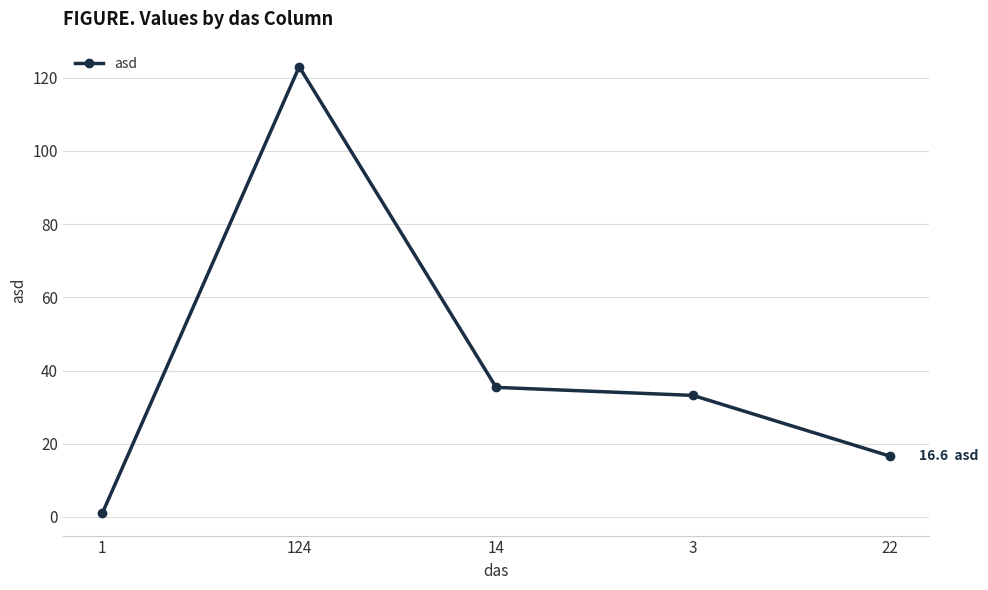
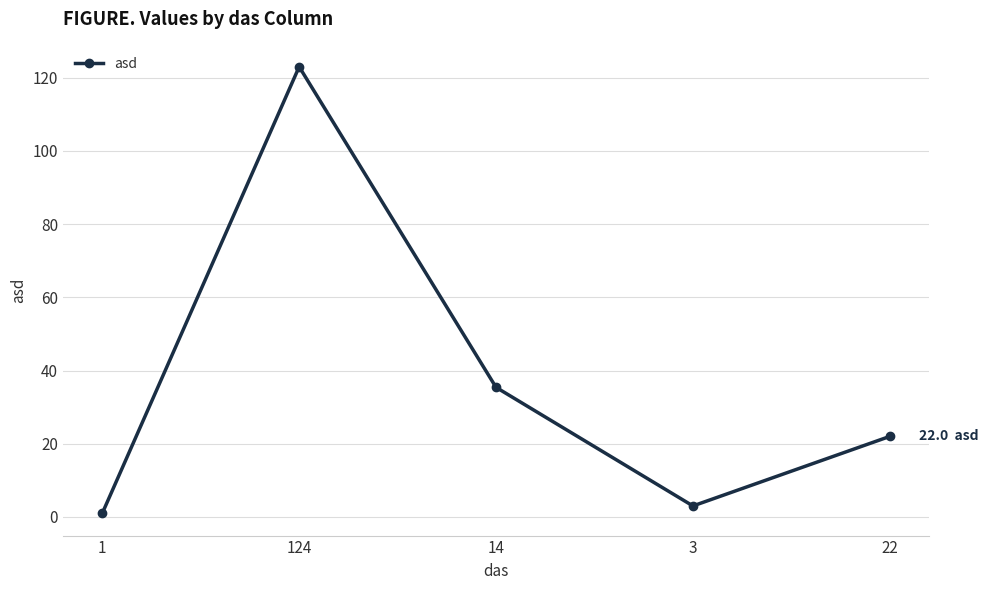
  {
-   "3": 33,
-   "22": 16.6
+   "3": 3,
+   "22": 22.0
  }
